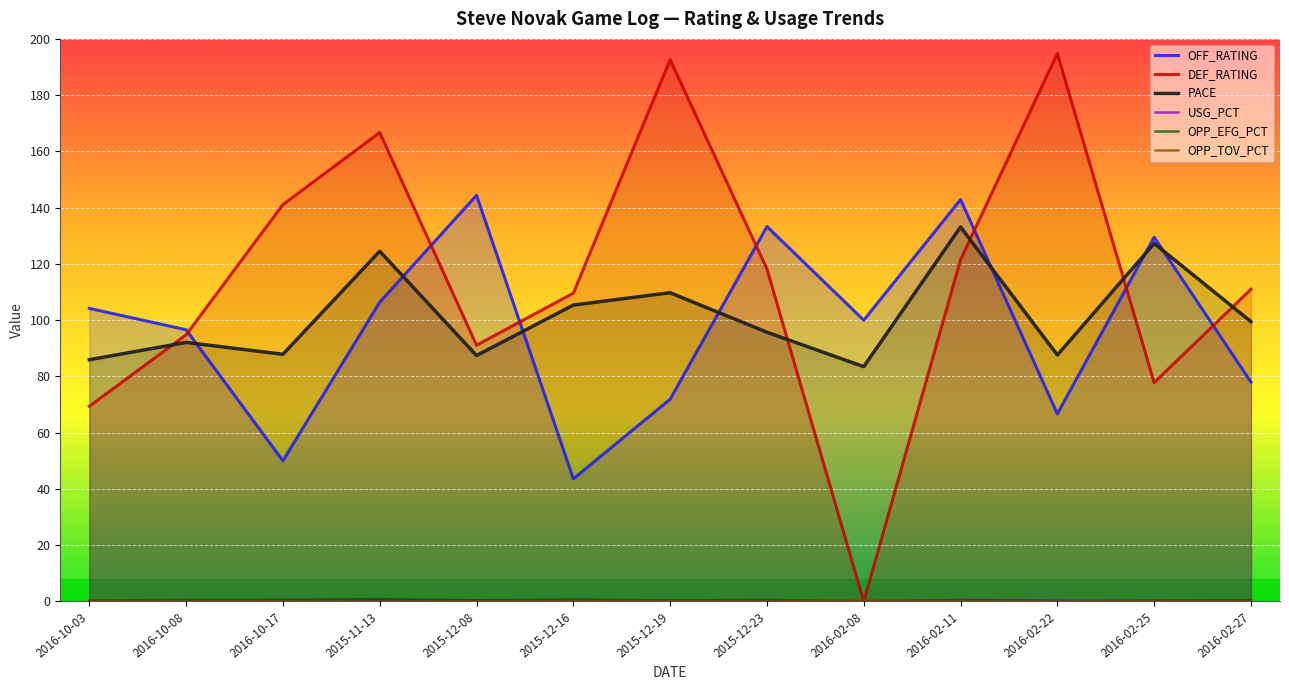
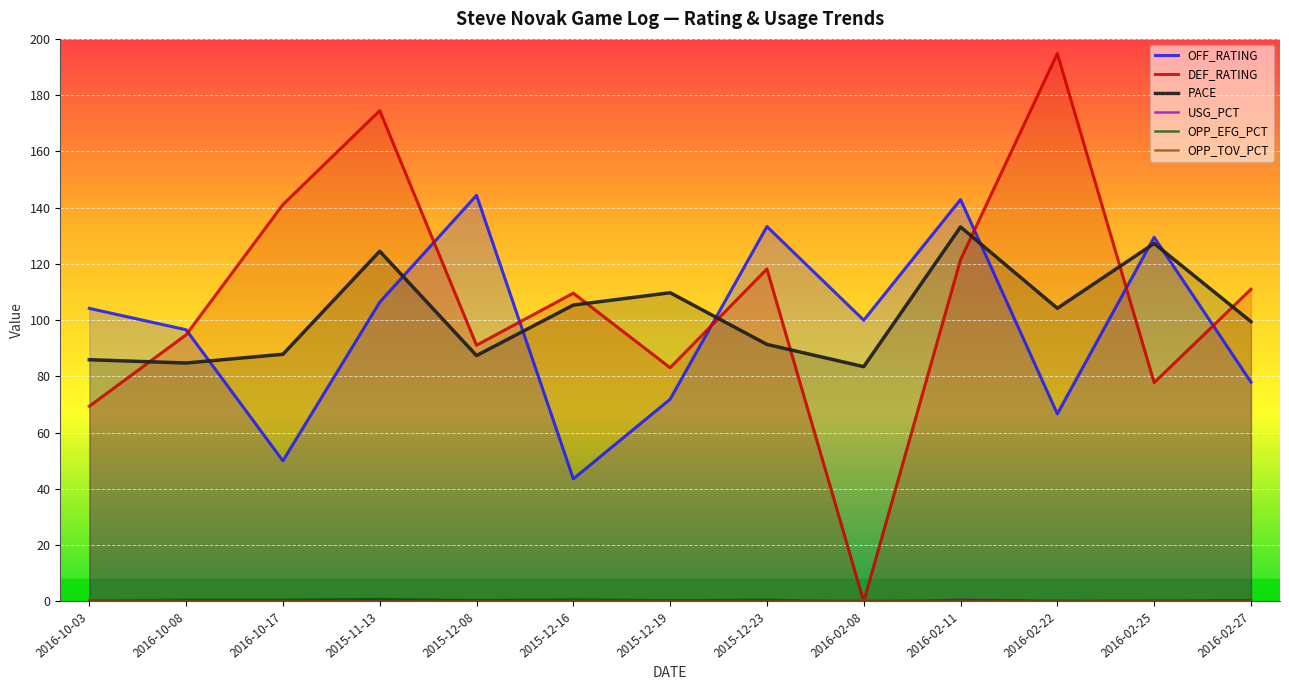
  {
    "OFF_RATING": {
      "2016-10-03": 104,
      "2016-10-08": 97,
      "2016-10-17": 50,
      "2015-11-13": 106,
      "2015-12-08": 144,
      "2015-12-16": 44,
      "2015-12-19": 72,
      "2015-12-23": 133,
      "2016-02-08": 100,
      "2016-02-11": 143,
      "2016-02-22": 67,
      "2016-02-25": 130,
      "2016-02-27": 78
    },
    "DEF_RATING": {
      "2016-10-03": 69,
      "2016-10-08": 95,
      "2016-10-17": 141,
-     "2015-11-13": 167,
+     "2015-11-13": 175,
      "2015-12-08": 91,
      "2015-12-16": 110,
-     "2015-12-19": 193,
+     "2015-12-19": 83,
      "2015-12-23": 118,
      "2016-02-11": 122,
      "2016-02-22": 195,
      "2016-02-25": 78,
      "2016-02-27": 111
    },
    "PACE": {
      "2016-10-03": 86,
-     "2016-10-08": 92,
+     "2016-10-08": 85,
      "2016-10-17": 88,
      "2015-11-13": 125,
      "2015-12-08": 87,
      "2015-12-16": 105,
      "2015-12-19": 110,
-     "2015-12-23": 96,
+     "2015-12-23": 91,
      "2016-02-08": 83,
      "2016-02-11": 133,
-     "2016-02-22": 88,
+     "2016-02-22": 104,
      "2016-02-25": 127,
      "2016-02-27": 99
    }
  }
